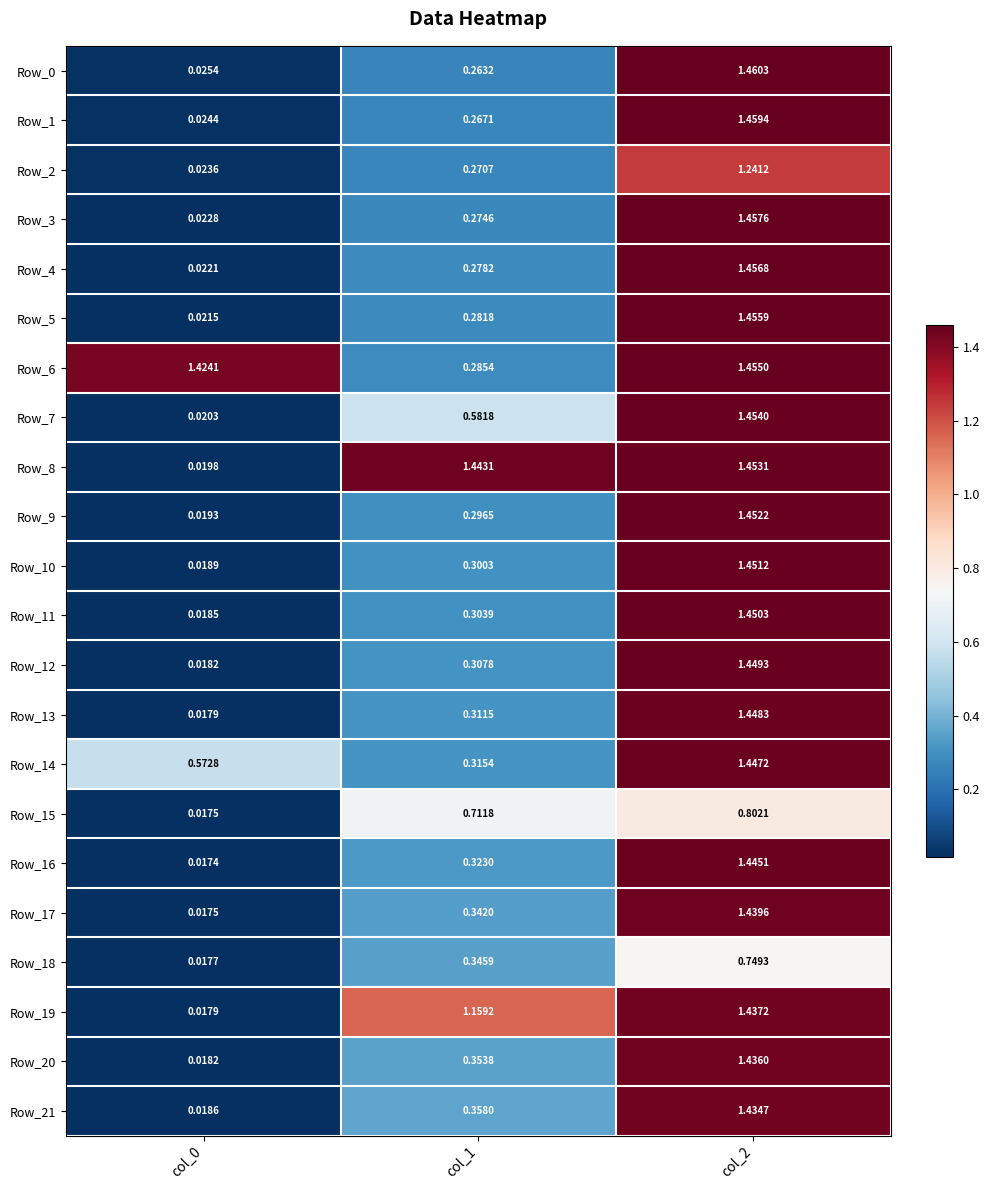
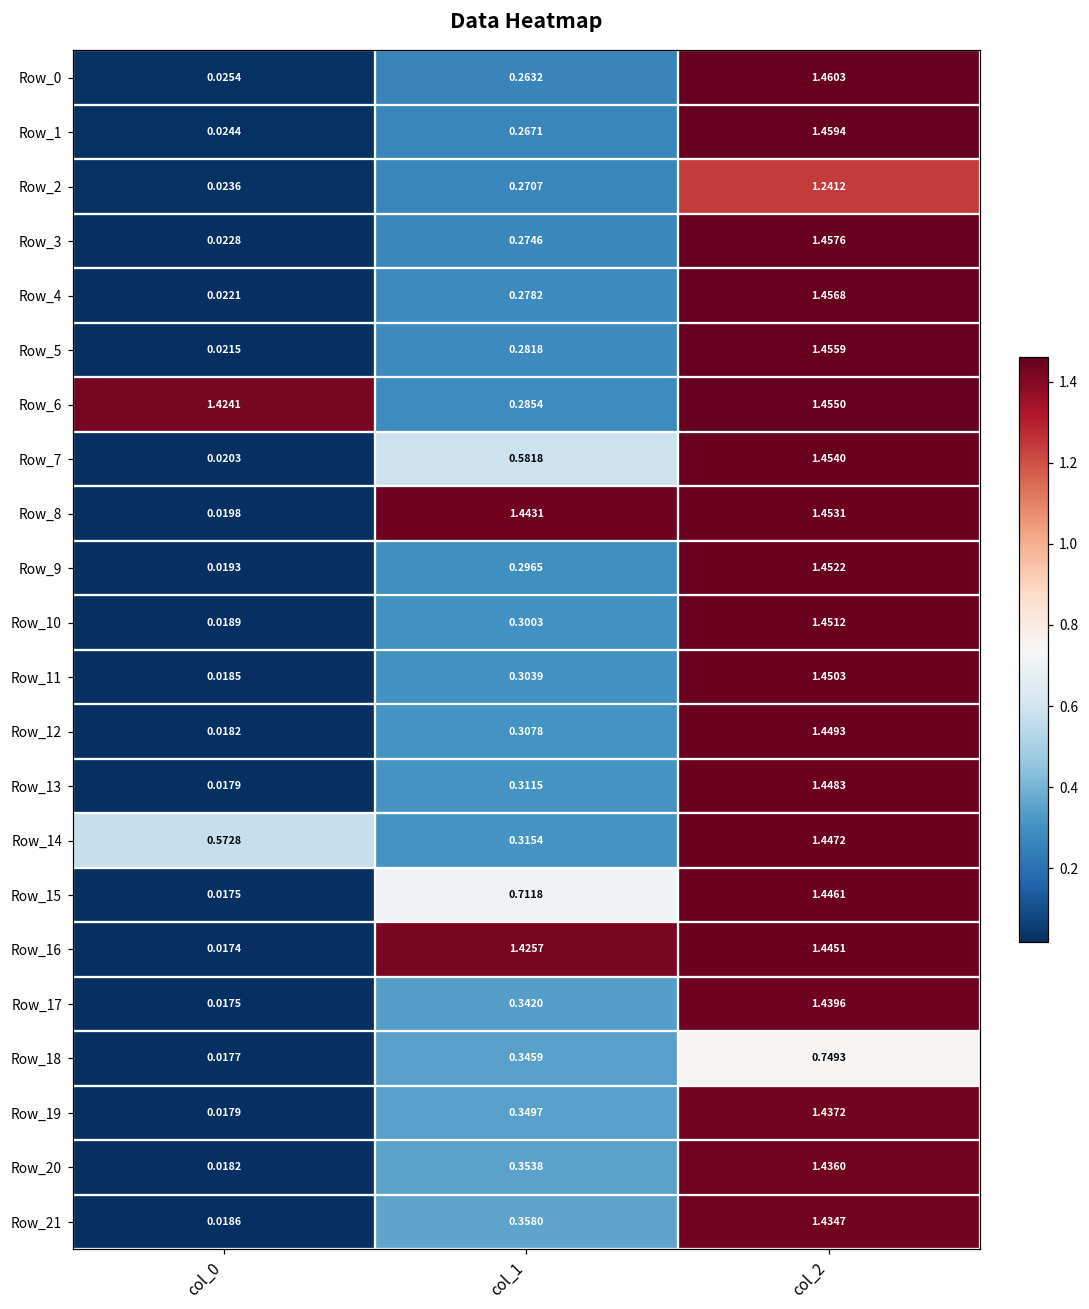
  {
    "Row_0": {
      "col_0": 0.0254,
      "col_1": 0.2632,
      "col_2": 1.4603
    },
    "Row_1": {
      "col_0": 0.0244,
      "col_1": 0.2671,
      "col_2": 1.4594
    },
    "Row_2": {
      "col_0": 0.0236,
      "col_1": 0.2707,
      "col_2": 1.2412
    },
    "Row_3": {
      "col_0": 0.0228,
      "col_1": 0.2746,
      "col_2": 1.4576
    },
    "Row_4": {
      "col_0": 0.0221,
      "col_1": 0.2782,
      "col_2": 1.4568
    },
    "Row_5": {
      "col_0": 0.0215,
      "col_1": 0.2818,
      "col_2": 1.4559
    },
    "Row_6": {
      "col_0": 1.4241,
      "col_1": 0.2854,
      "col_2": 1.4550
    },
    "Row_7": {
      "col_0": 0.0203,
      "col_1": 0.5818,
      "col_2": 1.4540
    },
    "Row_8": {
      "col_0": 0.0198,
      "col_1": 1.4431,
      "col_2": 1.4531
    },
    "Row_9": {
      "col_0": 0.0193,
      "col_1": 0.2965,
      "col_2": 1.4522
    },
    "Row_10": {
      "col_0": 0.0189,
      "col_1": 0.3003,
      "col_2": 1.4512
    },
    "Row_11": {
      "col_0": 0.0185,
      "col_1": 0.3039,
      "col_2": 1.4503
    },
    "Row_12": {
      "col_0": 0.0182,
      "col_1": 0.3078,
      "col_2": 1.4493
    },
    "Row_13": {
      "col_0": 0.0179,
      "col_1": 0.3115,
      "col_2": 1.4483
    },
    "Row_14": {
      "col_0": 0.5728,
      "col_1": 0.3154,
      "col_2": 1.4472
    },
    "Row_15": {
      "col_0": 0.0175,
      "col_1": 0.7118,
-     "col_2": 0.8021
+     "col_2": 1.4461
    },
    "Row_16": {
      "col_0": 0.0174,
-     "col_1": 0.3230,
+     "col_1": 1.4257,
      "col_2": 1.4451
    },
    "Row_17": {
      "col_0": 0.0175,
      "col_1": 0.3420,
      "col_2": 1.4396
    },
    "Row_18": {
      "col_0": 0.0177,
      "col_1": 0.3459,
      "col_2": 0.7493
    },
    "Row_19": {
      "col_0": 0.0179,
-     "col_1": 1.1592,
+     "col_1": 0.3497,
      "col_2": 1.4372
    },
    "Row_20": {
      "col_0": 0.0182,
      "col_1": 0.3538,
      "col_2": 1.4360
    },
    "Row_21": {
      "col_0": 0.0186,
      "col_1": 0.3580,
      "col_2": 1.4347
    }
  }
